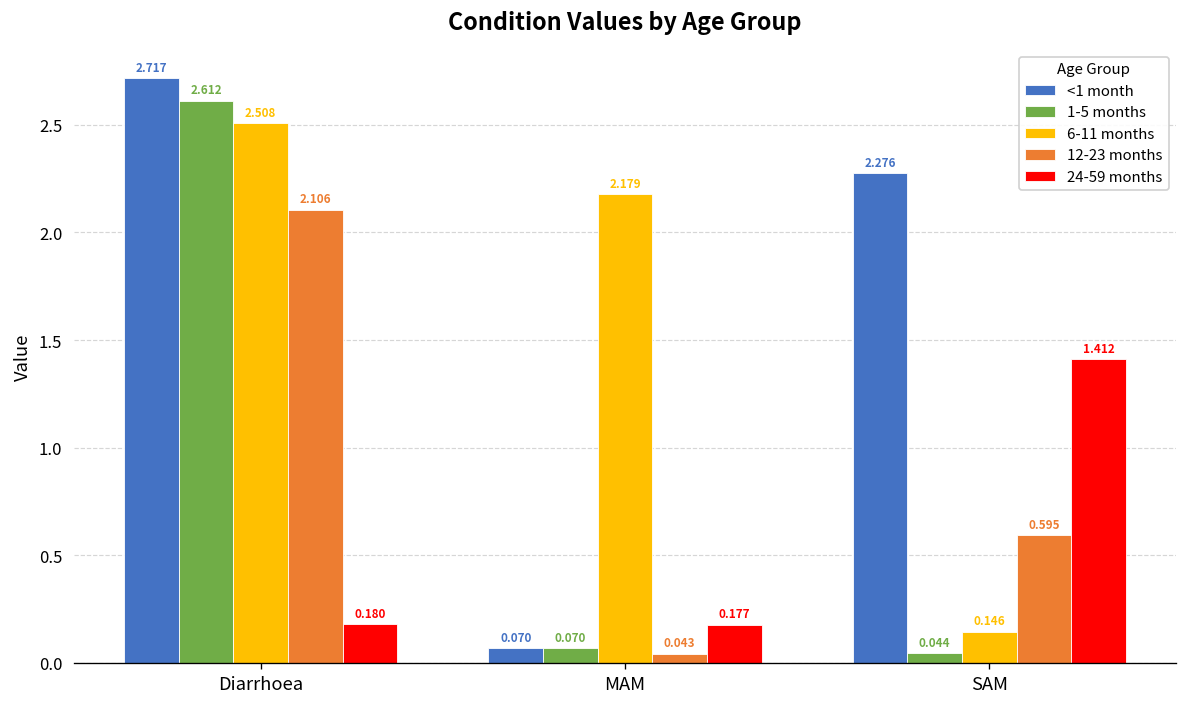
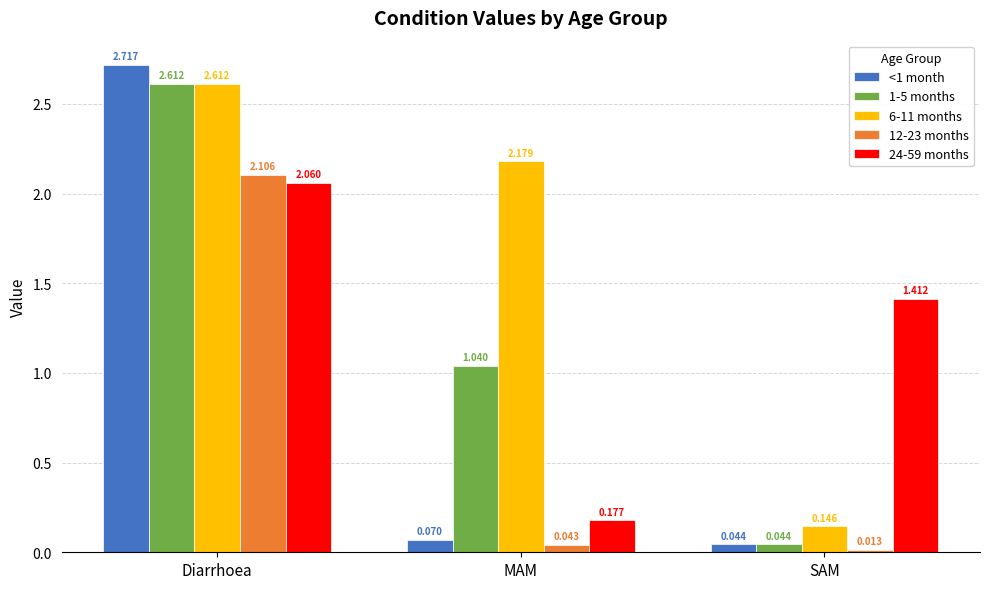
  {
    "<1 month": {
      "Diarrhoea": 2.717,
      "MAM": 0.070,
-     "SAM": 2.276
+     "SAM": 0.044
    },
    "1-5 months": {
      "Diarrhoea": 2.612,
-     "MAM": 0.070,
+     "MAM": 1.040,
      "SAM": 0.044
    },
    "6-11 months": {
-     "Diarrhoea": 2.508,
+     "Diarrhoea": 2.612,
      "MAM": 2.179,
      "SAM": 0.146
    },
    "12-23 months": {
      "Diarrhoea": 2.106,
      "MAM": 0.043,
-     "SAM": 0.595
+     "SAM": 0.013
    },
    "24-59 months": {
-     "Diarrhoea": 0.180,
+     "Diarrhoea": 2.060,
      "MAM": 0.177,
      "SAM": 1.412
    }
  }
